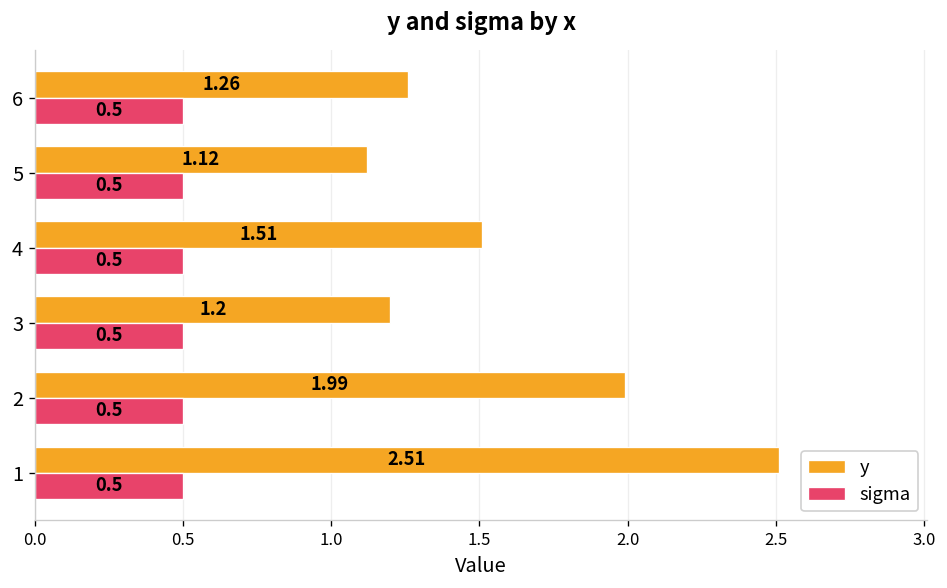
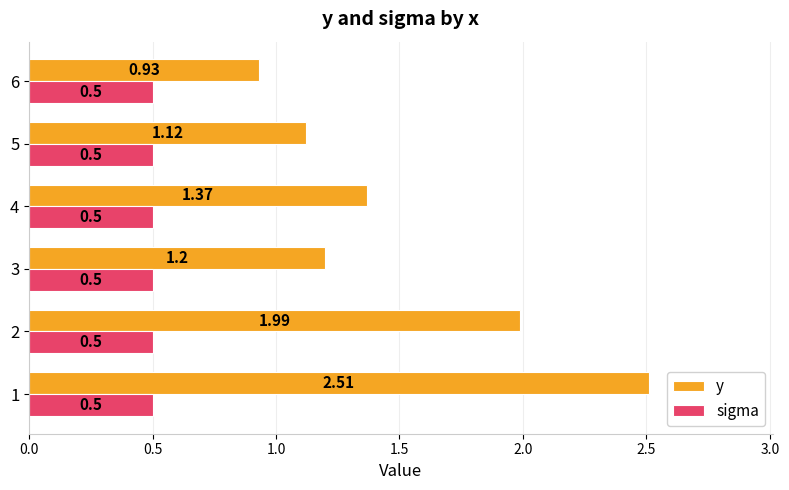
  {
    "y": {
-     "6": 1.26,
+     "6": 0.93,
      "5": 1.12,
-     "4": 1.51,
+     "4": 1.37,
      "3": 1.2,
      "2": 1.99,
      "1": 2.51
    },
    "sigma": {
      "6": 0.5,
      "5": 0.5,
      "4": 0.5,
      "3": 0.5,
      "2": 0.5,
      "1": 0.5
    }
  }
